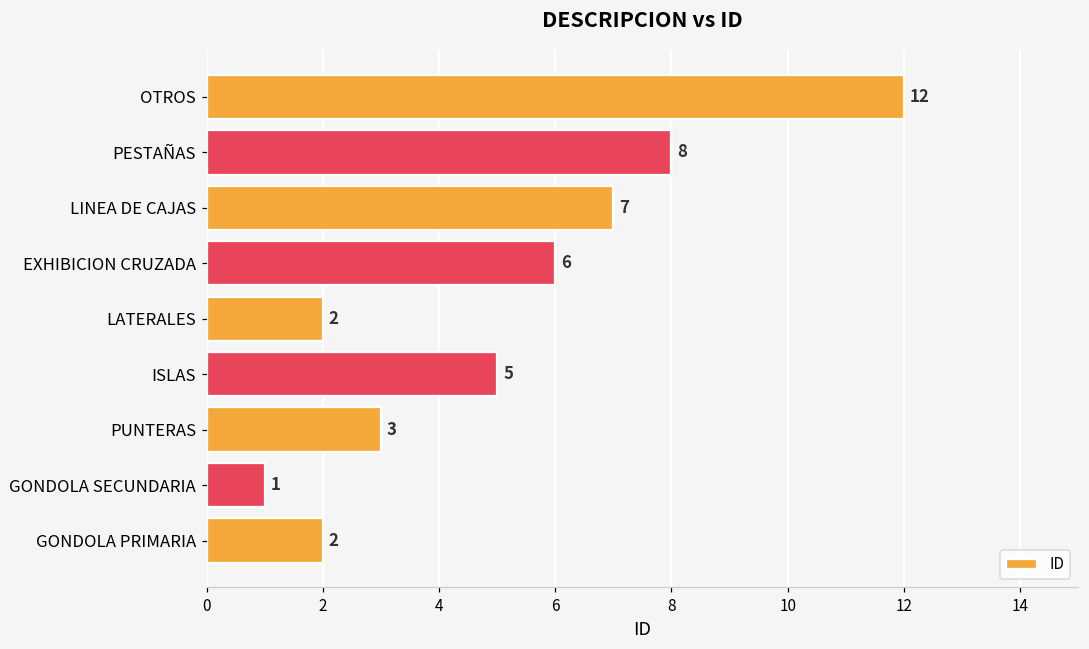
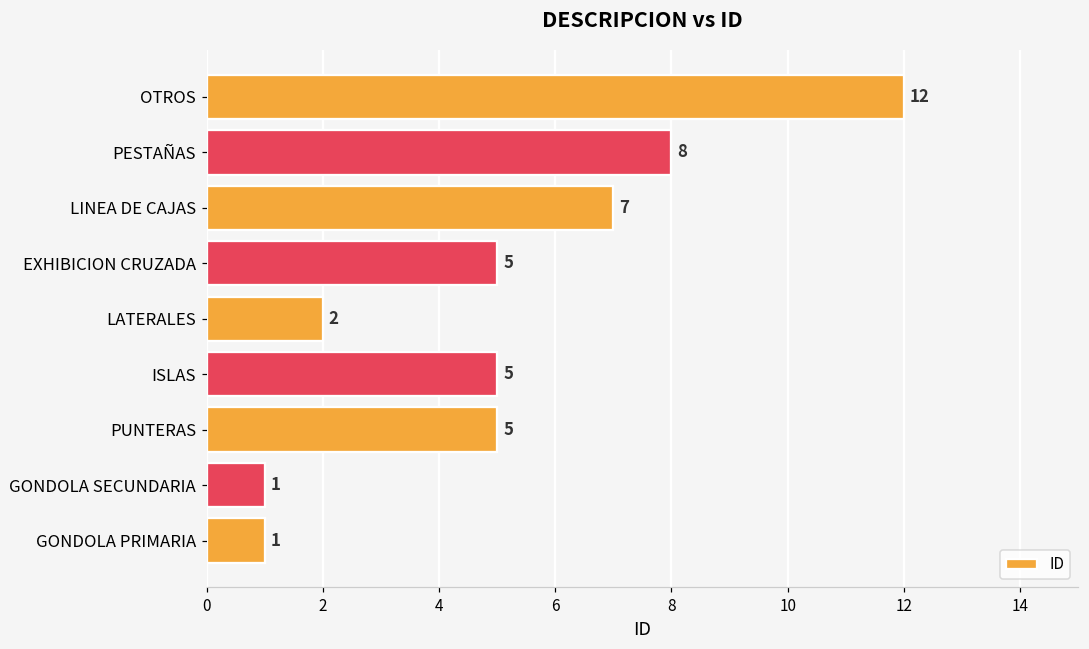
  {
    "OTROS": 12,
    "PESTAÑAS": 8,
    "LINEA DE CAJAS": 7,
-   "EXHIBICION CRUZADA": 6,
+   "EXHIBICION CRUZADA": 5,
    "LATERALES": 2,
    "ISLAS": 5,
-   "PUNTERAS": 3,
+   "PUNTERAS": 5,
    "GONDOLA SECUNDARIA": 1,
-   "GONDOLA PRIMARIA": 2
+   "GONDOLA PRIMARIA": 1
  }
